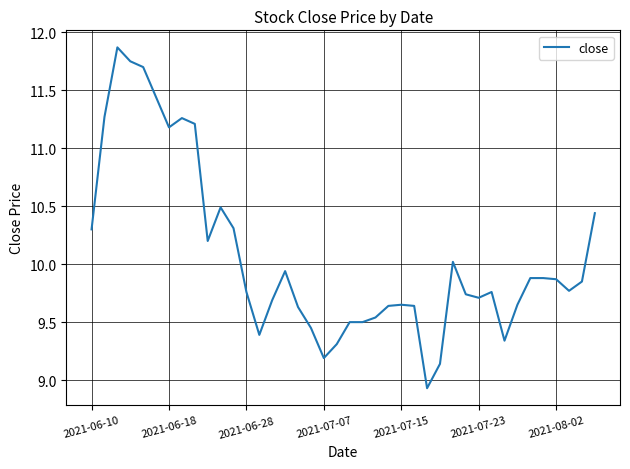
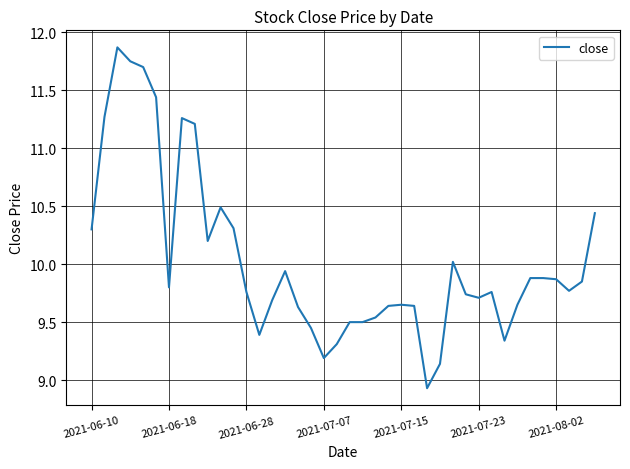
  {
    "2021-06-10": 10.30,
-   "2021-06-18": 11.18,
+   "2021-06-18": 9.80,
    "2021-06-28": 9.76,
    "2021-07-07": 9.19,
    "2021-07-15": 9.65,
    "2021-07-23": 9.71,
    "2021-08-02": 9.87
  }
